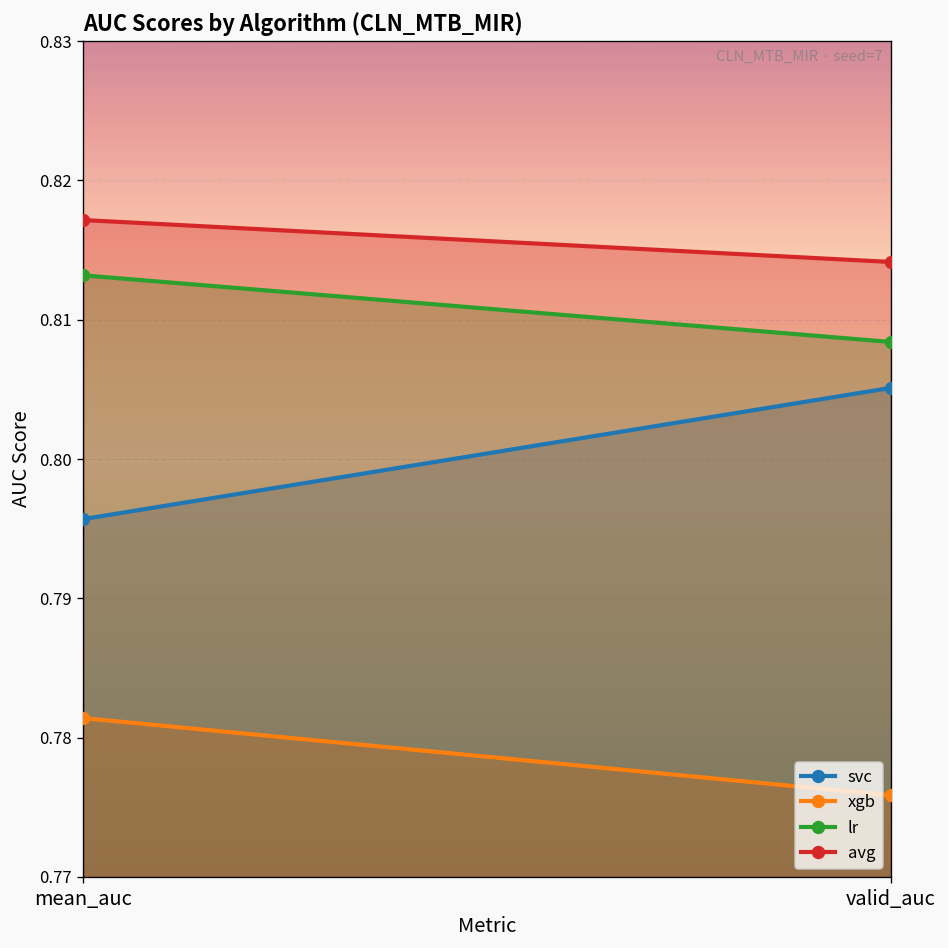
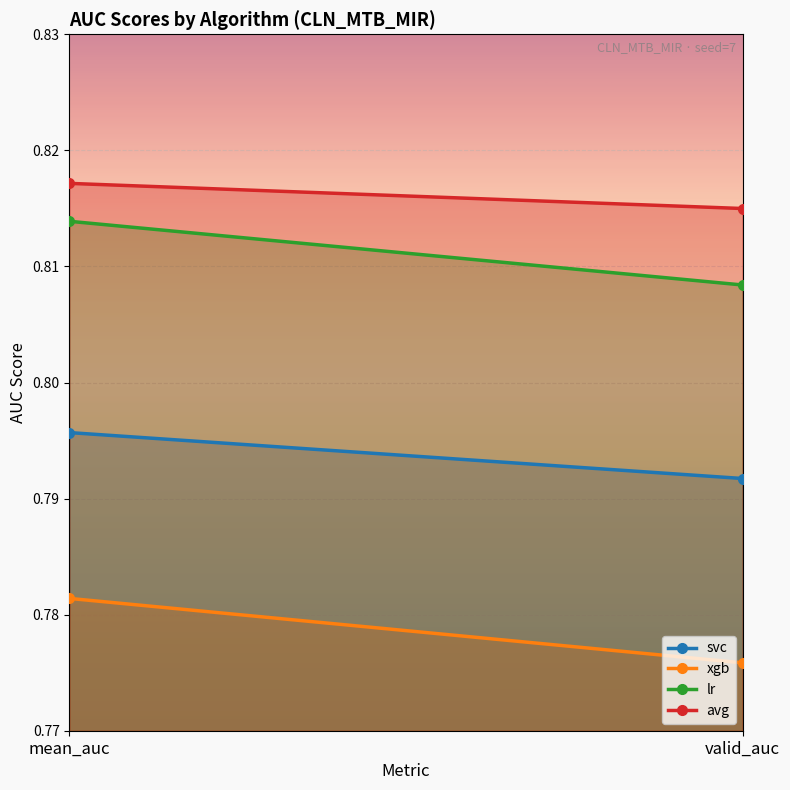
  {
    "svc": {
      "mean_auc": 0.7957,
-     "valid_auc": 0.8051
+     "valid_auc": 0.7917
    },
    "xgb": {
      "mean_auc": 0.7814,
      "valid_auc": 0.7759
    },
    "lr": {
-     "mean_auc": 0.8132,
+     "mean_auc": 0.8139,
      "valid_auc": 0.8084
    },
    "avg": {
      "mean_auc": 0.8172,
-     "valid_auc": 0.8141
+     "valid_auc": 0.8150
    }
  }
